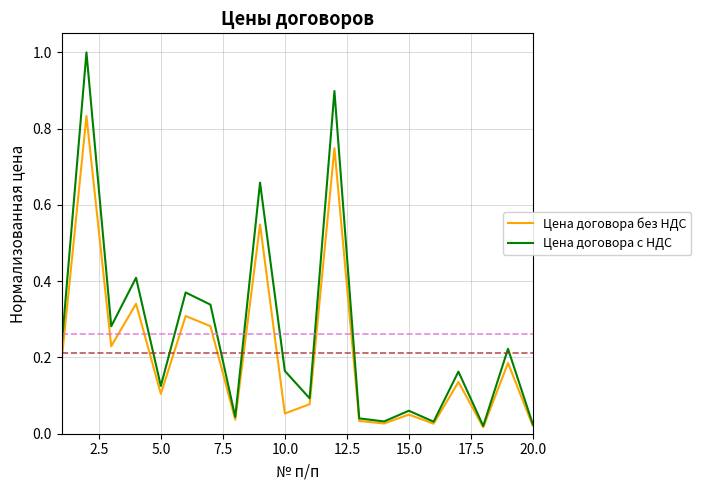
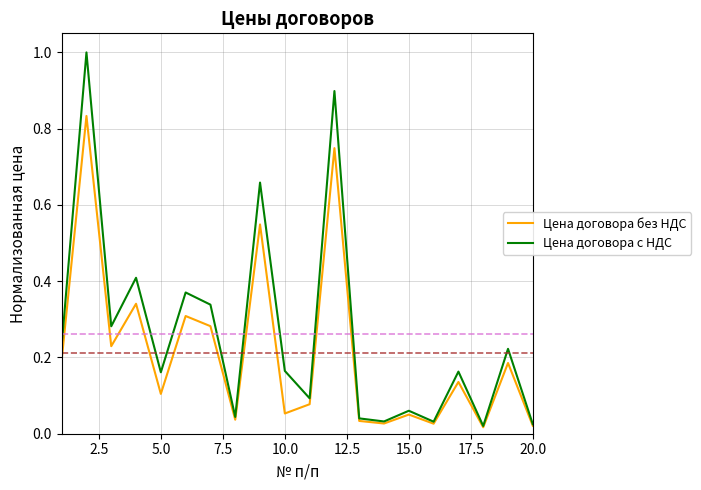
  {
    "Цена договора без НДС": {
      "5.0": 0.10,
      "10.0": 0.05,
      "15.0": 0.05
    },
    "Цена договора с НДС": {
-     "5.0": 0.13,
+     "5.0": 0.16,
      "10.0": 0.16,
      "15.0": 0.06
    }
  }
